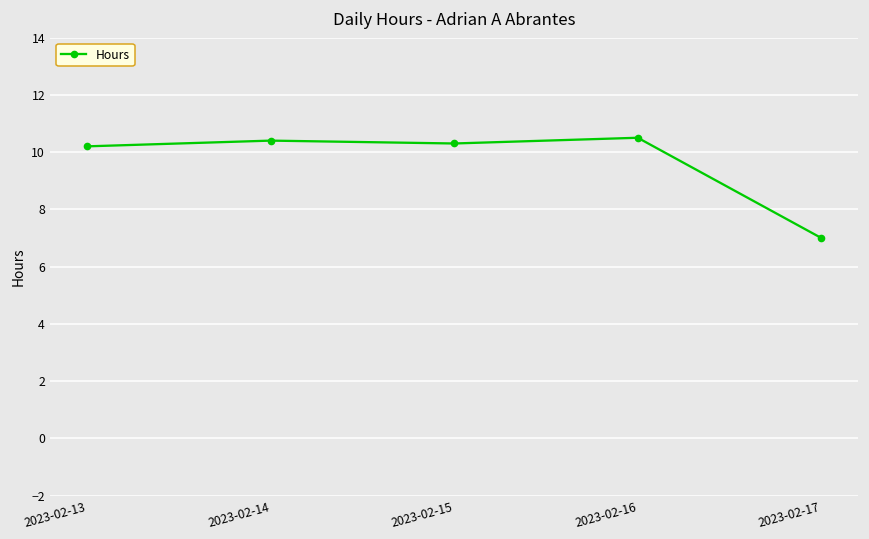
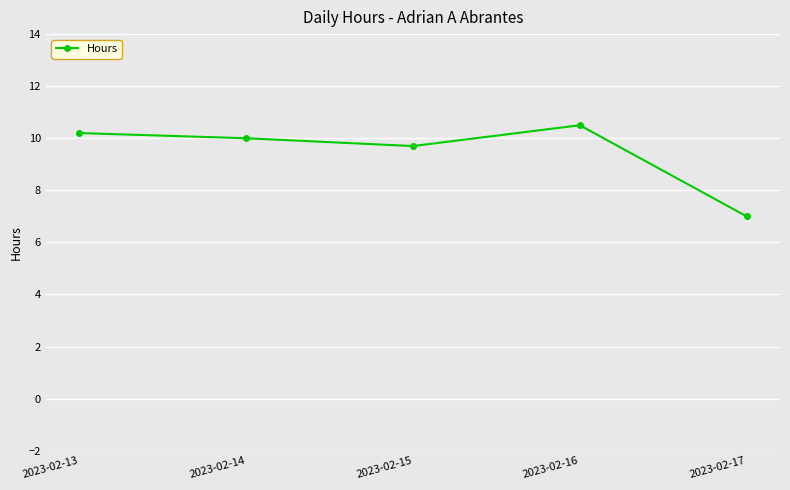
  {
    "2023-02-13": 10.2,
-   "2023-02-14": 10.4,
-   "2023-02-15": 10.3,
+   "2023-02-14": 10.0,
+   "2023-02-15": 9.7,
    "2023-02-16": 10.5,
    "2023-02-17": 7.0
  }
